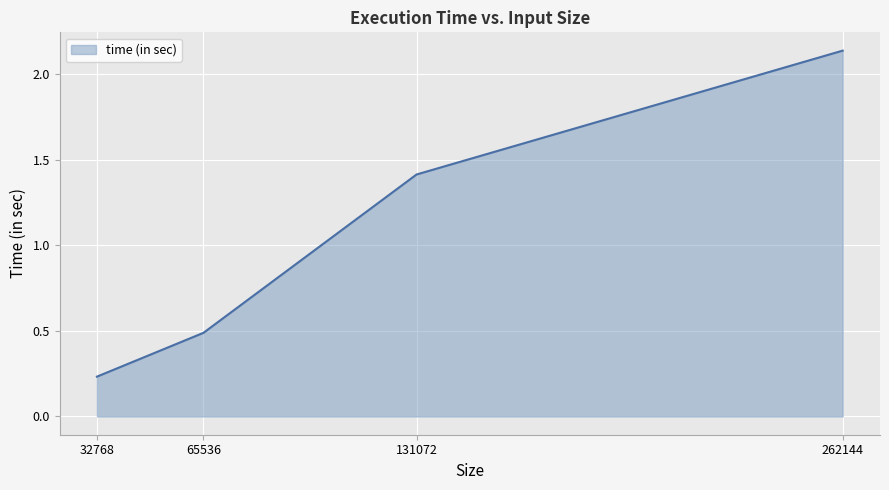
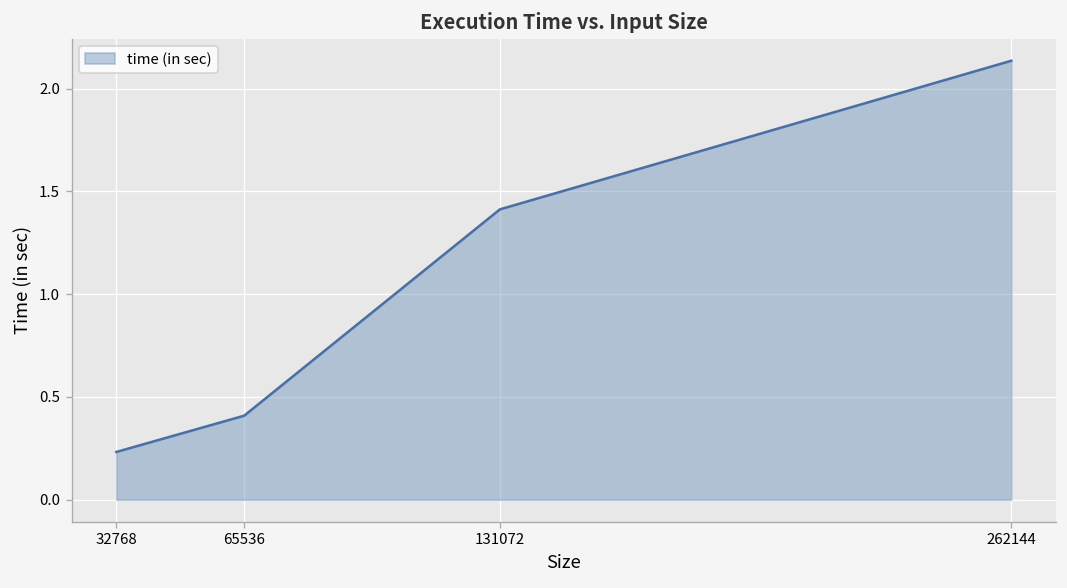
  {
    "32768": 0.23,
-   "65536": 0.49,
+   "65536": 0.41,
    "131072": 1.41,
    "262144": 2.14
  }
